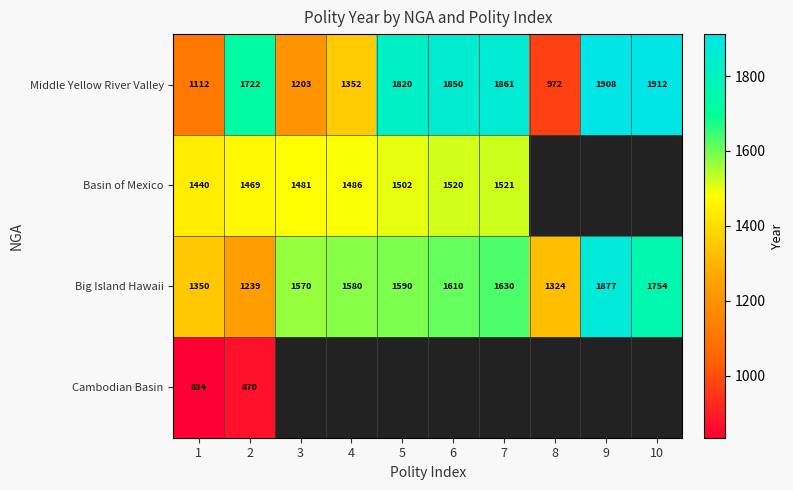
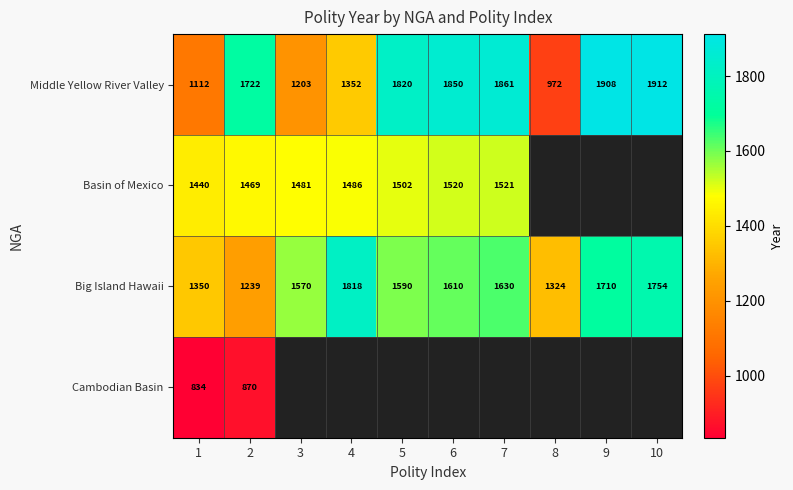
  {
    "Middle Yellow River Valley": {
      "1": 1112,
      "2": 1722,
      "3": 1203,
      "4": 1352,
      "5": 1820,
      "6": 1850,
      "7": 1861,
      "8": 972,
      "9": 1908,
      "10": 1912
    },
    "Basin of Mexico": {
      "1": 1440,
      "2": 1469,
      "3": 1481,
      "4": 1486,
      "5": 1502,
      "6": 1520,
      "7": 1521
    },
    "Big Island Hawaii": {
      "1": 1350,
      "2": 1239,
      "3": 1570,
-     "4": 1580,
+     "4": 1818,
      "5": 1590,
      "6": 1610,
      "7": 1630,
      "8": 1324,
-     "9": 1877,
+     "9": 1710,
      "10": 1754
    },
    "Cambodian Basin": {
      "1": 834,
      "2": 870
    }
  }
